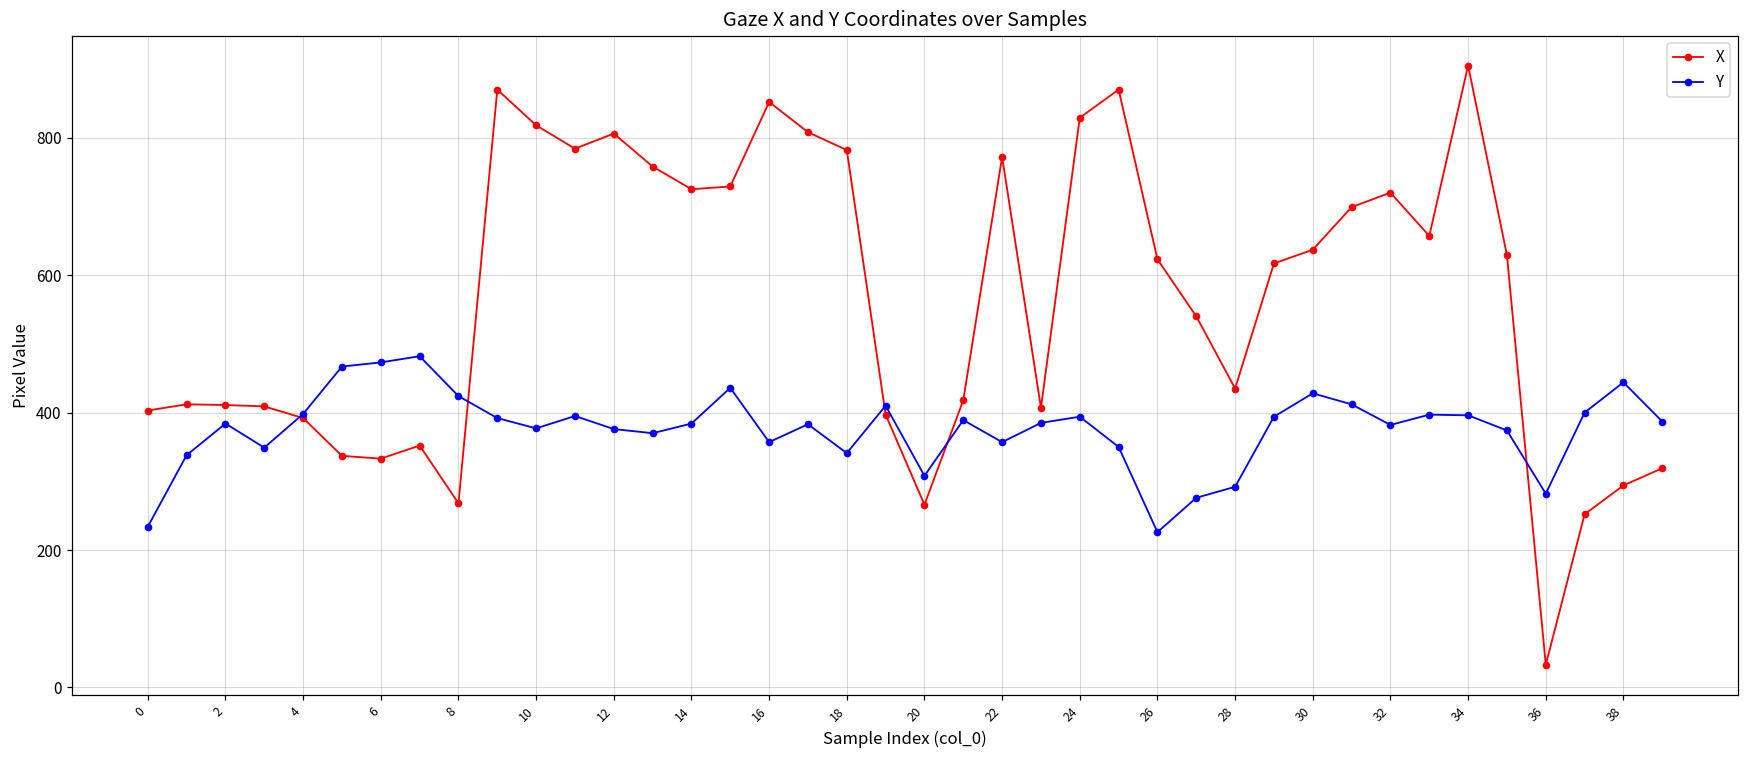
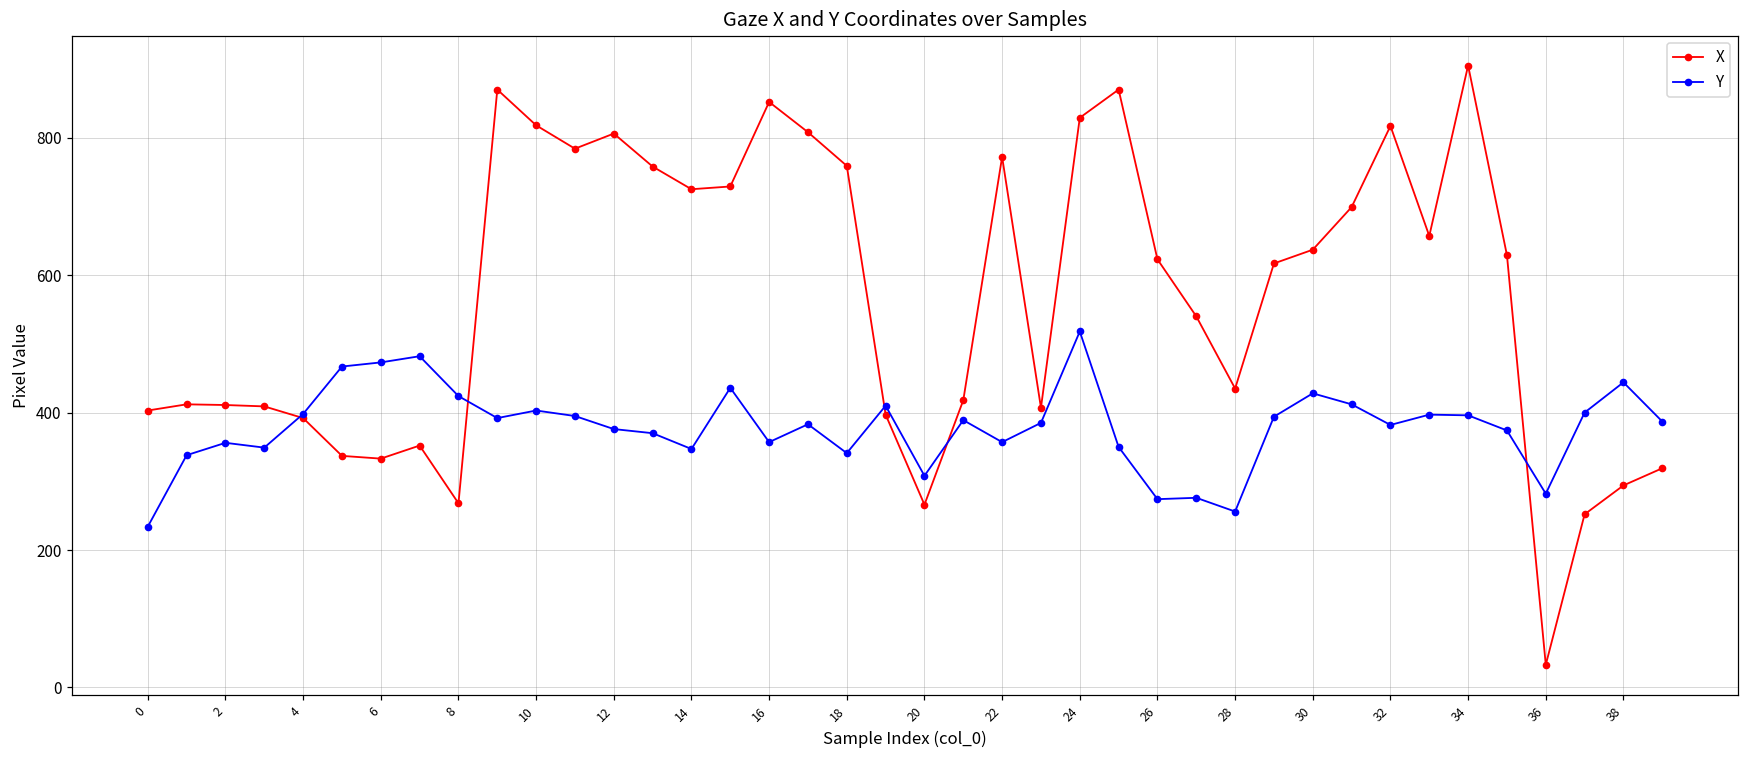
  {
    "X": {
      "0": 400,
      "2": 410,
      "4": 390,
      "6": 330,
      "8": 270,
      "10": 820,
      "12": 810,
      "14": 730,
      "16": 850,
-     "18": 780,
+     "18": 760,
      "20": 270,
      "22": 770,
      "24": 830,
      "26": 620,
      "28": 440,
      "30": 640,
-     "32": 720,
+     "32": 820,
      "34": 910,
      "36": 30,
      "38": 290
    },
    "Y": {
      "0": 230,
-     "2": 380,
+     "2": 360,
      "4": 400,
      "6": 470,
      "8": 420,
-     "10": 380,
+     "10": 400,
      "12": 380,
-     "14": 380,
+     "14": 350,
      "16": 360,
      "18": 340,
      "20": 310,
      "22": 360,
-     "24": 390,
-     "26": 230,
-     "28": 290,
+     "24": 520,
+     "26": 270,
+     "28": 260,
      "30": 430,
      "32": 380,
      "34": 400,
      "36": 280,
      "38": 440
    }
  }
